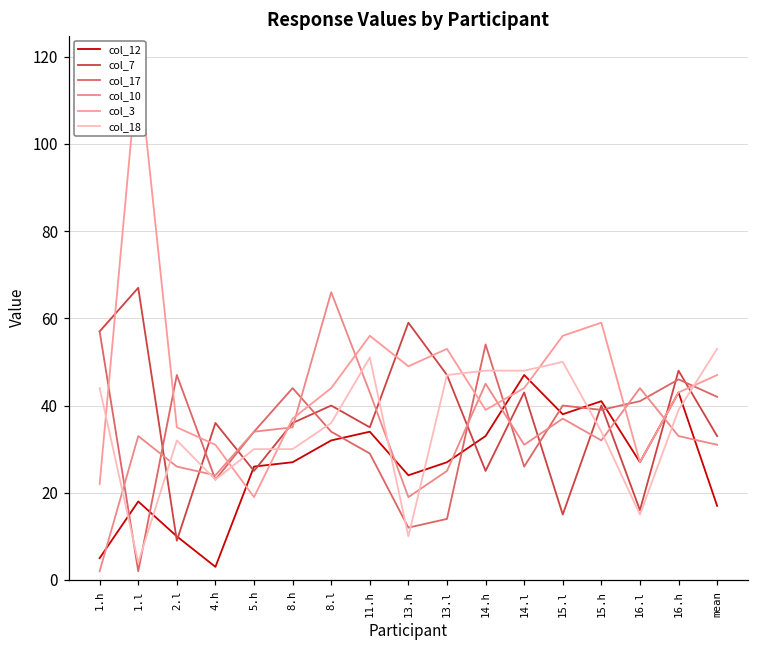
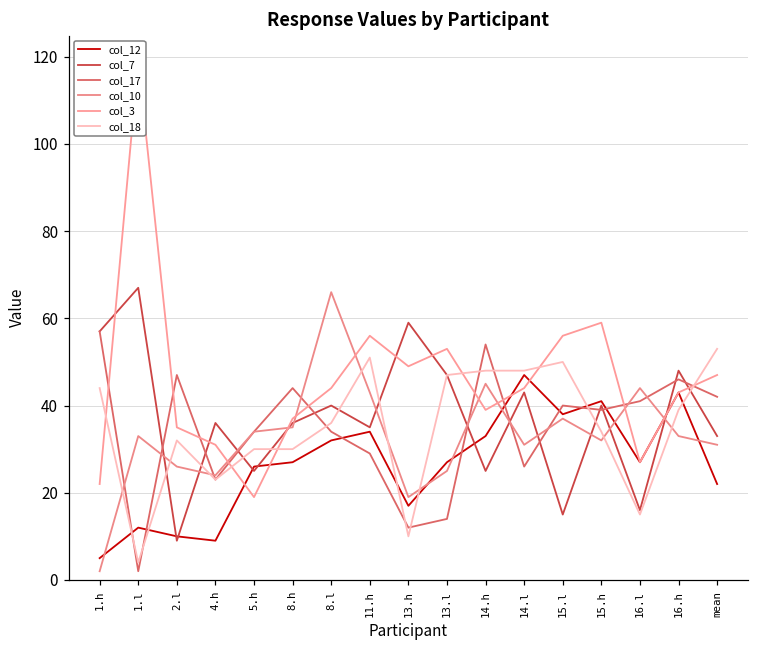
  {
    "col_12": {
      "1.h": 5,
-     "1.l": 18,
+     "1.l": 12,
      "2.l": 10,
-     "4.h": 3,
+     "4.h": 9,
      "5.h": 26,
      "8.h": 27,
      "8.l": 32,
      "11.h": 34,
-     "13.h": 24,
+     "13.h": 17,
      "13.l": 27,
      "14.h": 33,
      "14.l": 47,
      "15.l": 38,
      "15.h": 41,
-     "mean": 17
+     "mean": 22
    }
  }
